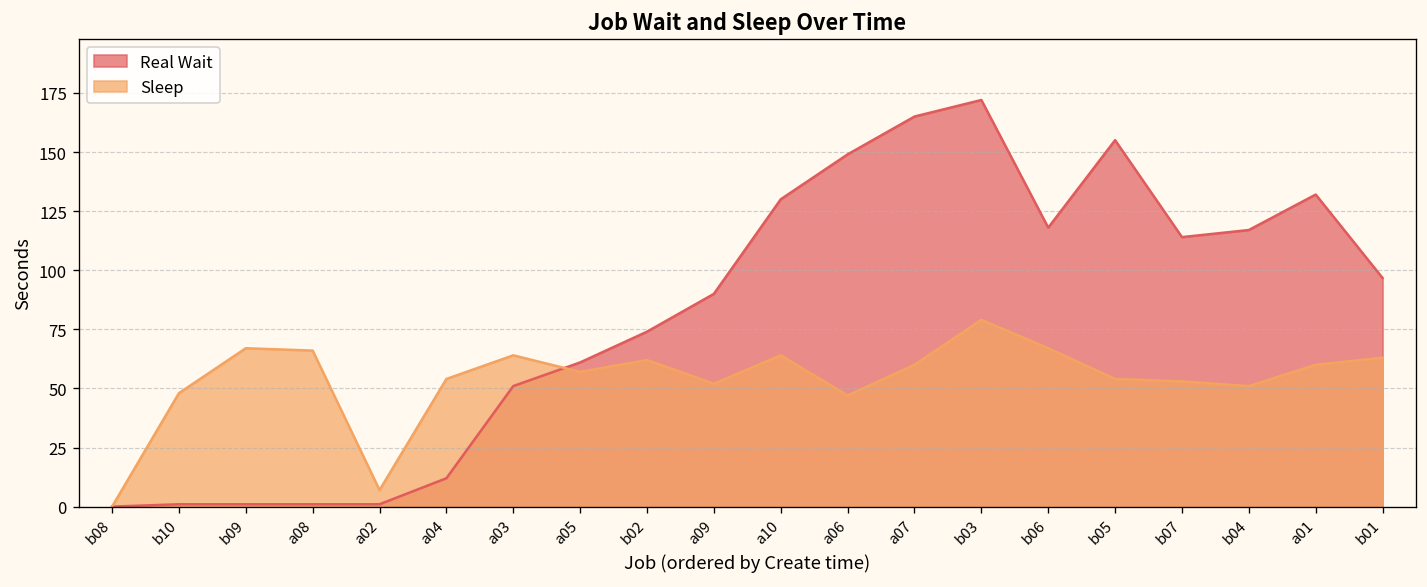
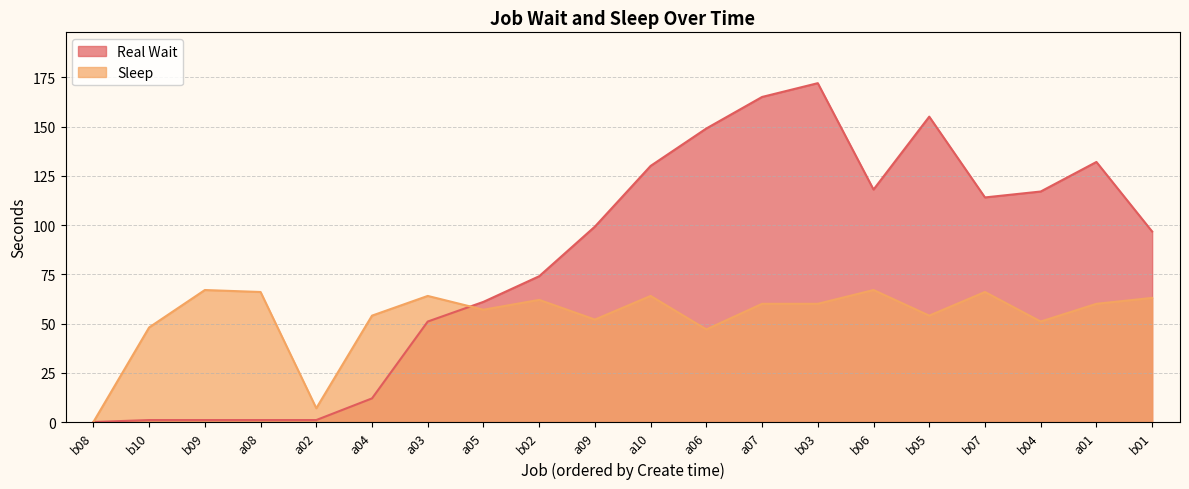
  {
    "Real Wait": {
      "b10": 1,
      "b09": 1,
      "a08": 1,
      "a02": 1,
      "a04": 12,
      "a03": 51,
      "a05": 61,
      "b02": 74,
-     "a09": 90,
+     "a09": 99,
      "a10": 130,
      "a06": 149,
      "a07": 165,
      "b03": 172,
      "b06": 118,
      "b05": 155,
      "b07": 114,
      "b04": 117,
      "a01": 132,
      "b01": 97
    },
    "Sleep": {
      "b10": 48,
      "b09": 67,
      "a08": 66,
      "a02": 7,
      "a04": 54,
      "a03": 64,
      "a05": 57,
      "b02": 62,
      "a09": 52,
      "a10": 64,
      "a06": 47,
      "a07": 60,
-     "b03": 79,
+     "b03": 60,
      "b06": 67,
      "b05": 54,
-     "b07": 53,
+     "b07": 66,
      "b04": 51,
      "a01": 60,
      "b01": 63
    }
  }
